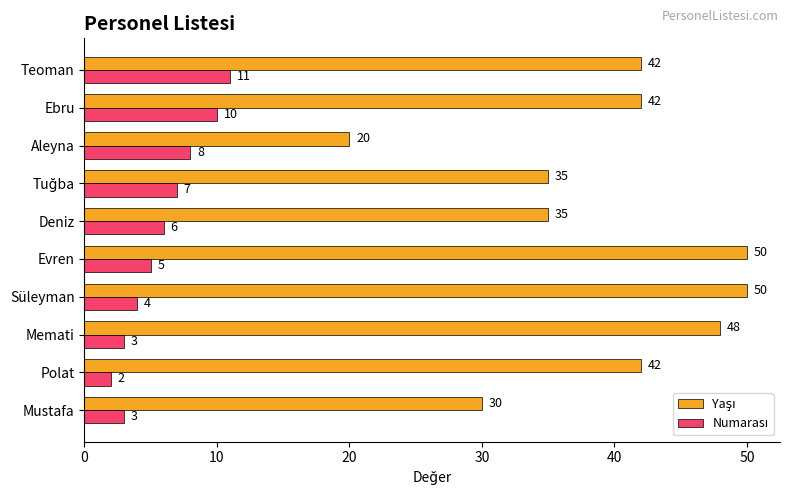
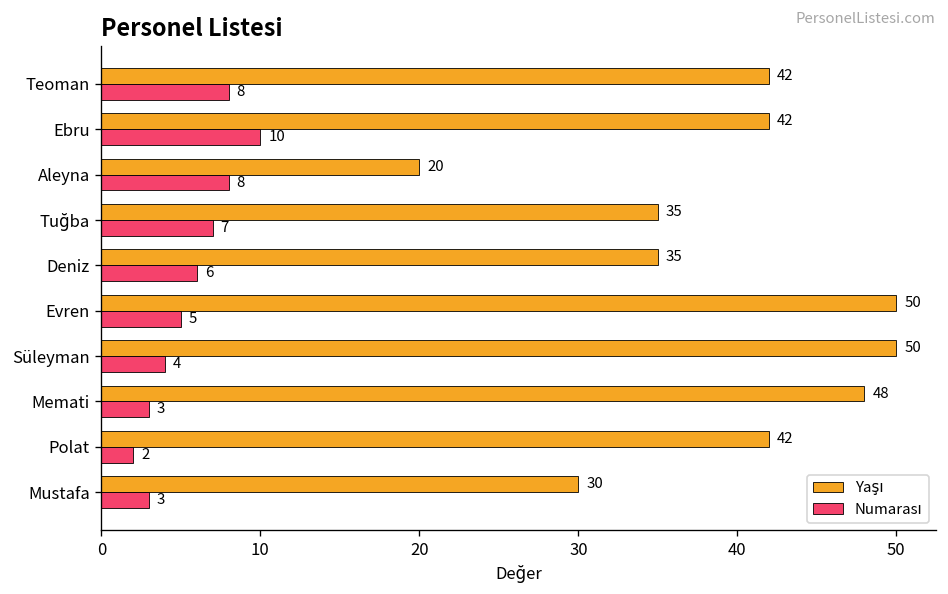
  {
    "Yaşı": {
      "Teoman": 42,
      "Ebru": 42,
      "Aleyna": 20,
      "Tuğba": 35,
      "Deniz": 35,
      "Evren": 50,
      "Süleyman": 50,
      "Memati": 48,
      "Polat": 42,
      "Mustafa": 30
    },
    "Numarası": {
-     "Teoman": 11,
+     "Teoman": 8,
      "Ebru": 10,
      "Aleyna": 8,
      "Tuğba": 7,
      "Deniz": 6,
      "Evren": 5,
      "Süleyman": 4,
      "Memati": 3,
      "Polat": 2,
      "Mustafa": 3
    }
  }
